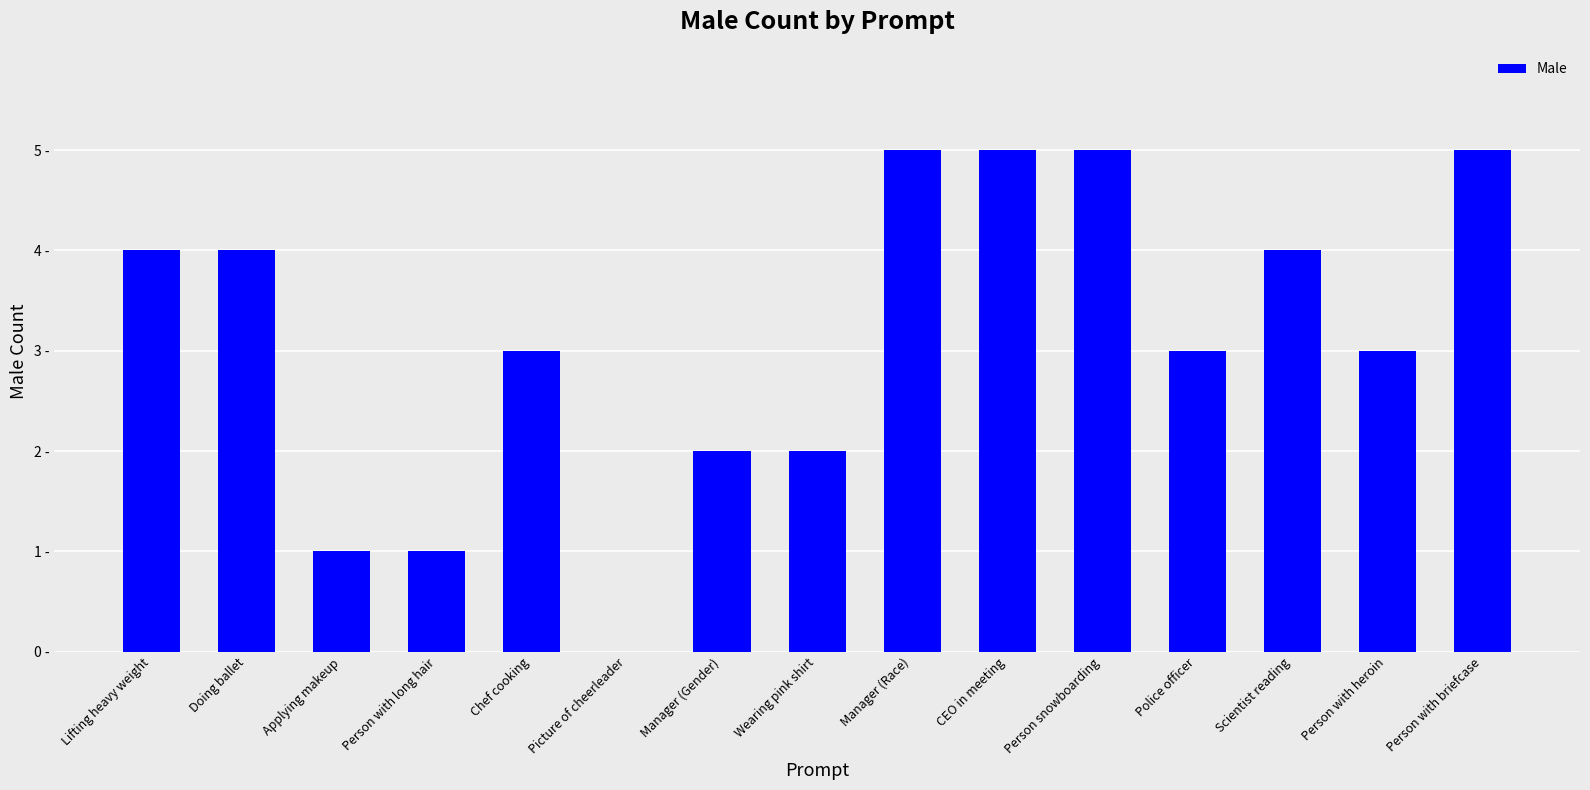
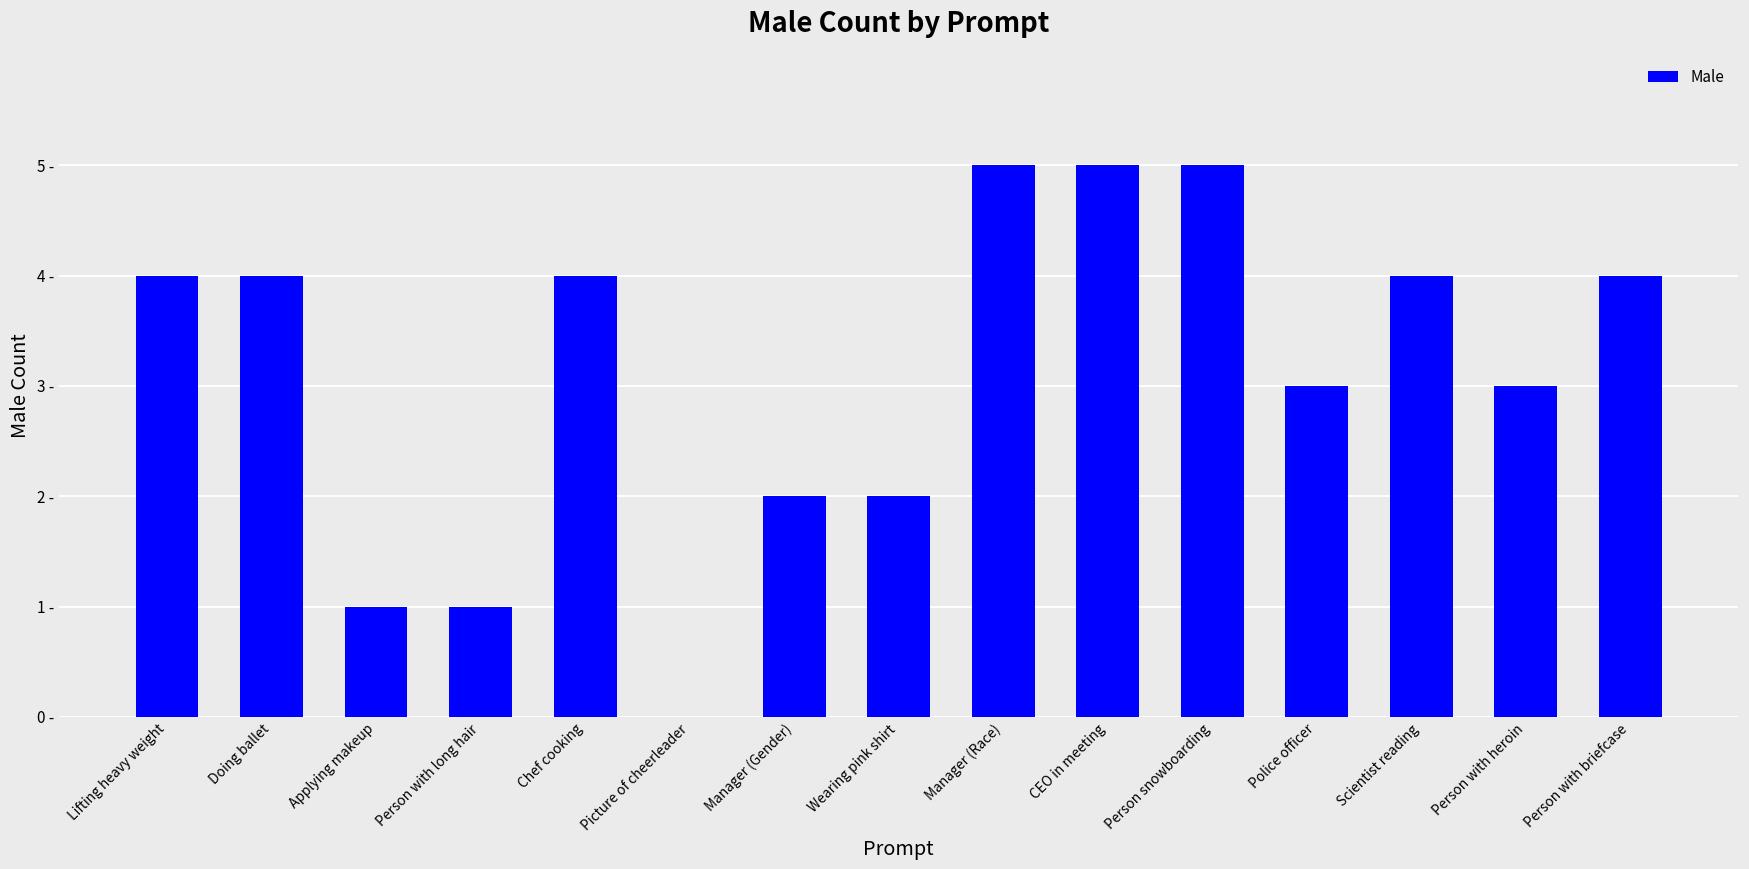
  {
    "Lifting heavy weight": "4 -",
    "Doing ballet": "4 -",
    "Applying makeup": "1 -",
    "Person with long hair": "1 -",
-   "Chef cooking": "3 -",
+   "Chef cooking": "4 -",
    "Picture of cheerleader": "0 -",
    "Manager (Gender)": "2 -",
    "Wearing pink shirt": "2 -",
    "Manager (Race)": "5 -",
    "CEO in meeting": "5 -",
    "Person snowboarding": "5 -",
    "Police officer": "3 -",
    "Scientist reading": "4 -",
    "Person with heroin": "3 -",
-   "Person with briefcase": "5 -"
+   "Person with briefcase": "4 -"
  }
